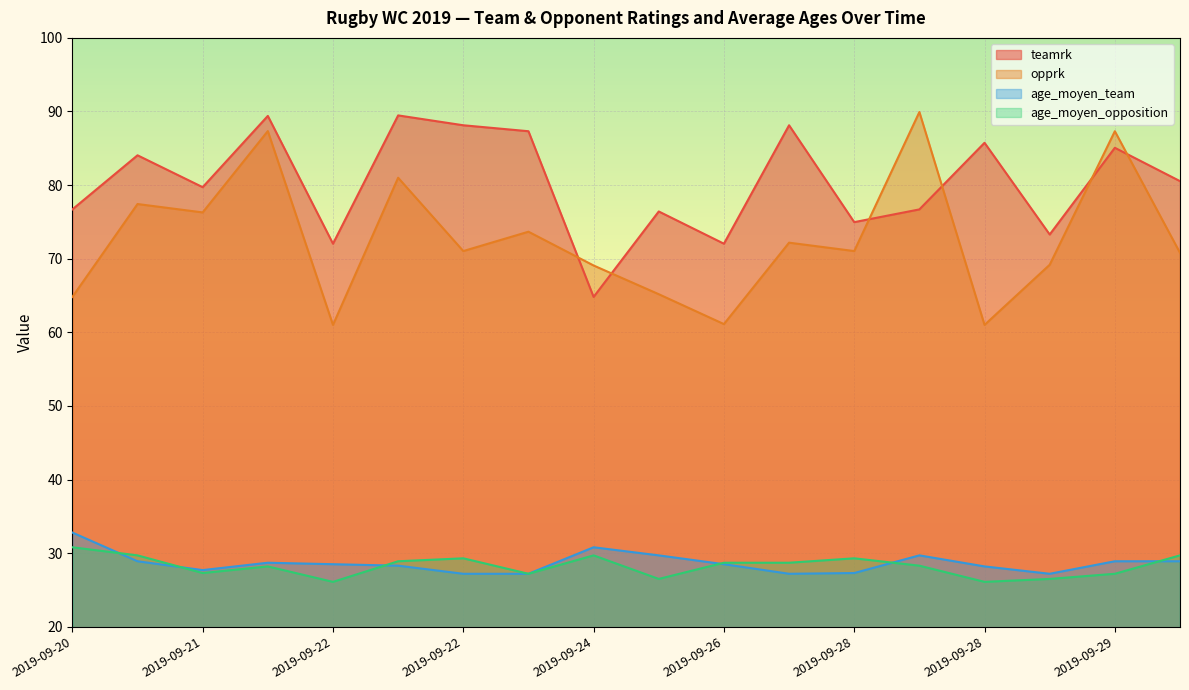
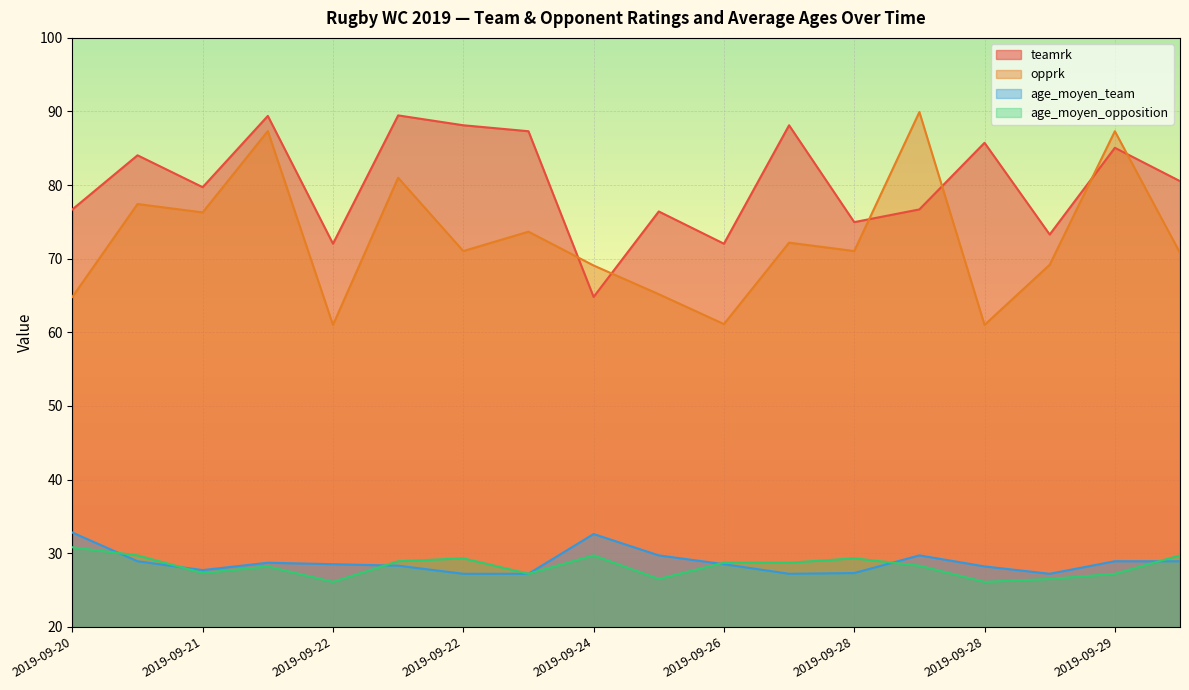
  {
    "age_moyen_team": {
      "2019-09-20": 33,
-     "2019-09-24": 31
+     "2019-09-24": 33
    },
    "age_moyen_opposition": {
      "2019-09-20": 31,
      "2019-09-24": 30
    }
  }
